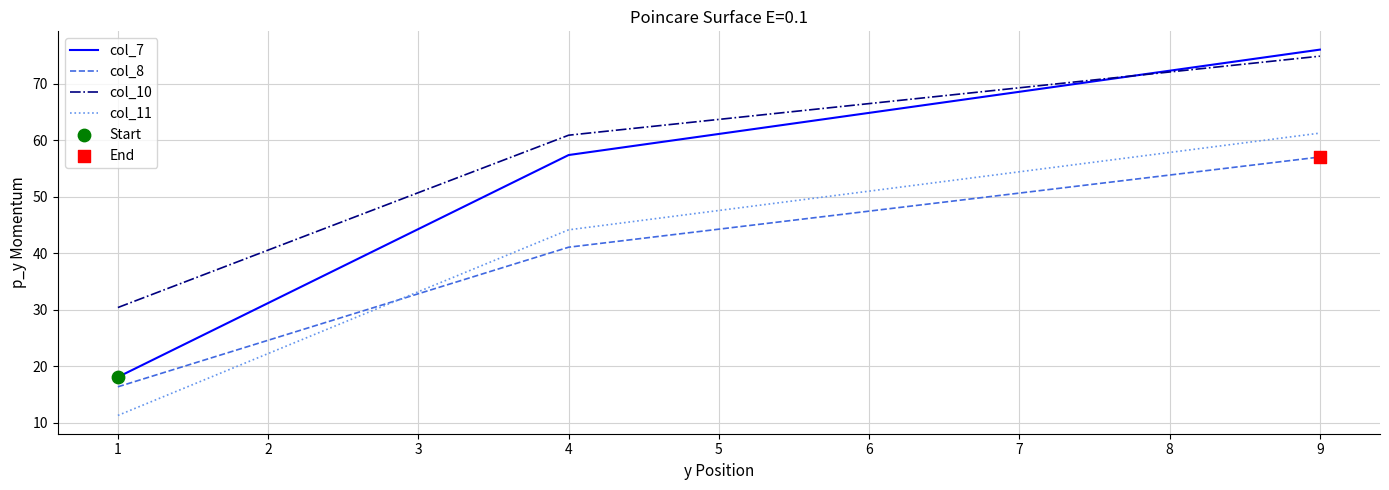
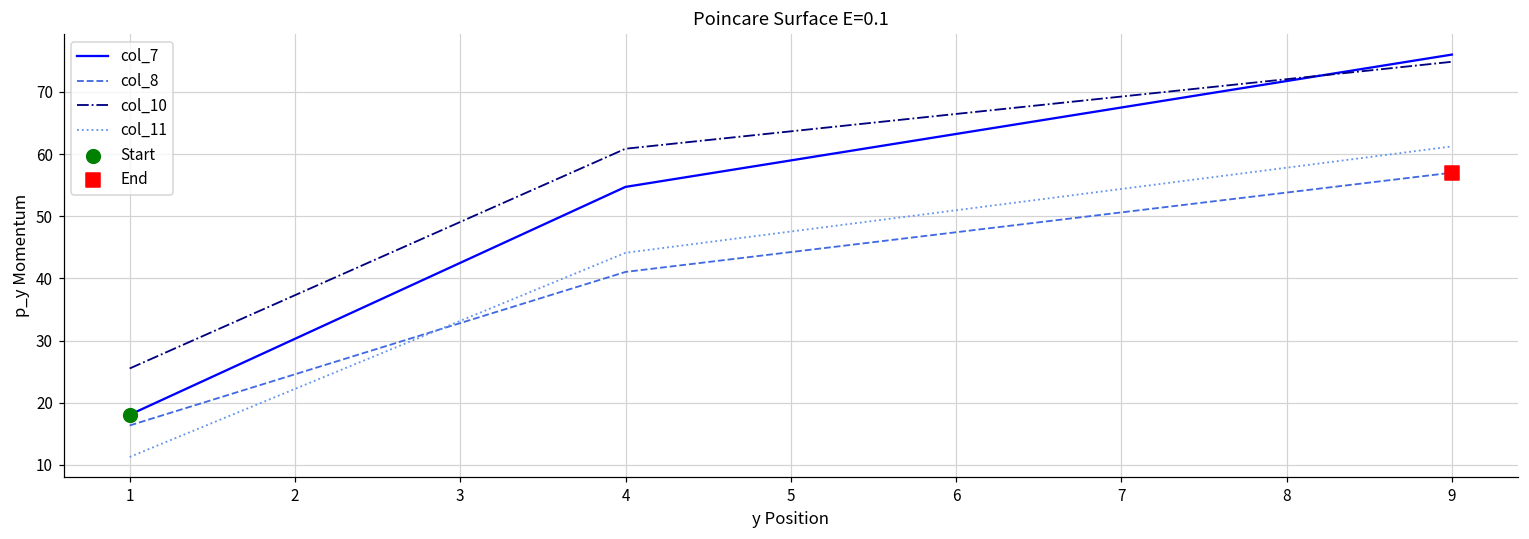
  {
    "col_7": {
-     "4": 57,
+     "4": 55,
      "9": 76
    },
    "col_10": {
-     "1": 30,
+     "1": 26,
      "4": 61,
      "9": 75
    }
  }
